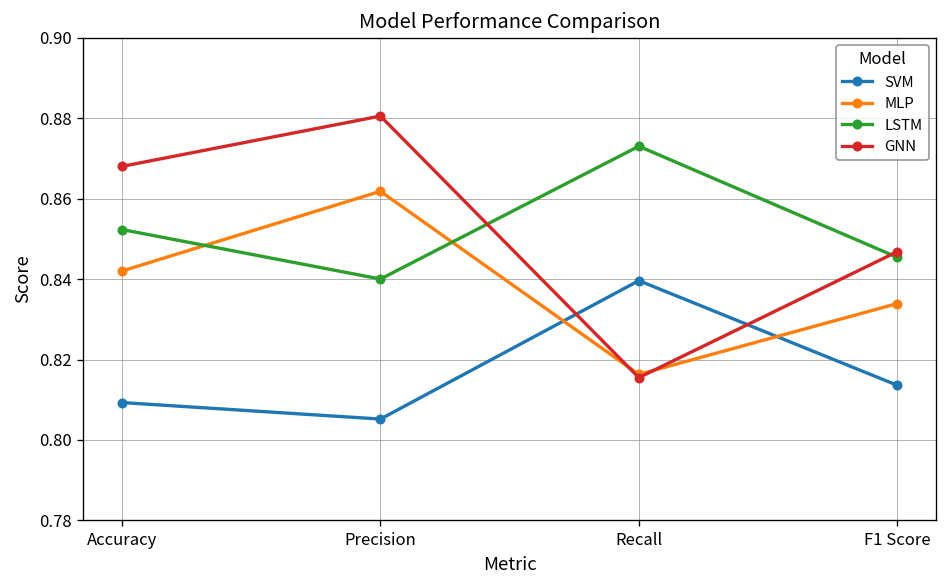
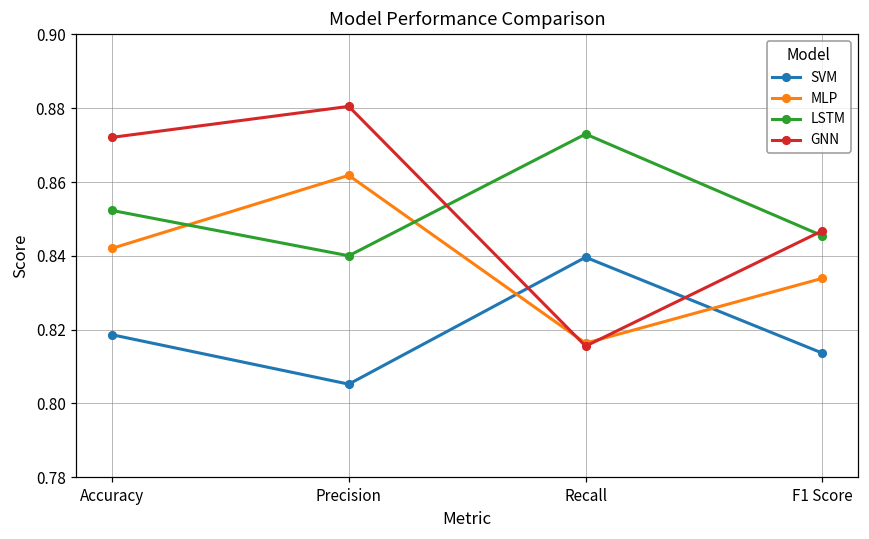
  {
    "SVM": {
-     "Accuracy": 0.809,
+     "Accuracy": 0.819,
      "Precision": 0.805,
      "Recall": 0.840,
      "F1 Score": 0.814
    },
    "MLP": {
      "Accuracy": 0.842,
      "Precision": 0.862,
      "Recall": 0.816,
      "F1 Score": 0.834
    },
    "LSTM": {
      "Accuracy": 0.852,
      "Precision": 0.840,
      "Recall": 0.873,
      "F1 Score": 0.845
    },
    "GNN": {
-     "Accuracy": 0.868,
+     "Accuracy": 0.872,
      "Precision": 0.881,
      "Recall": 0.816,
      "F1 Score": 0.847
    }
  }
